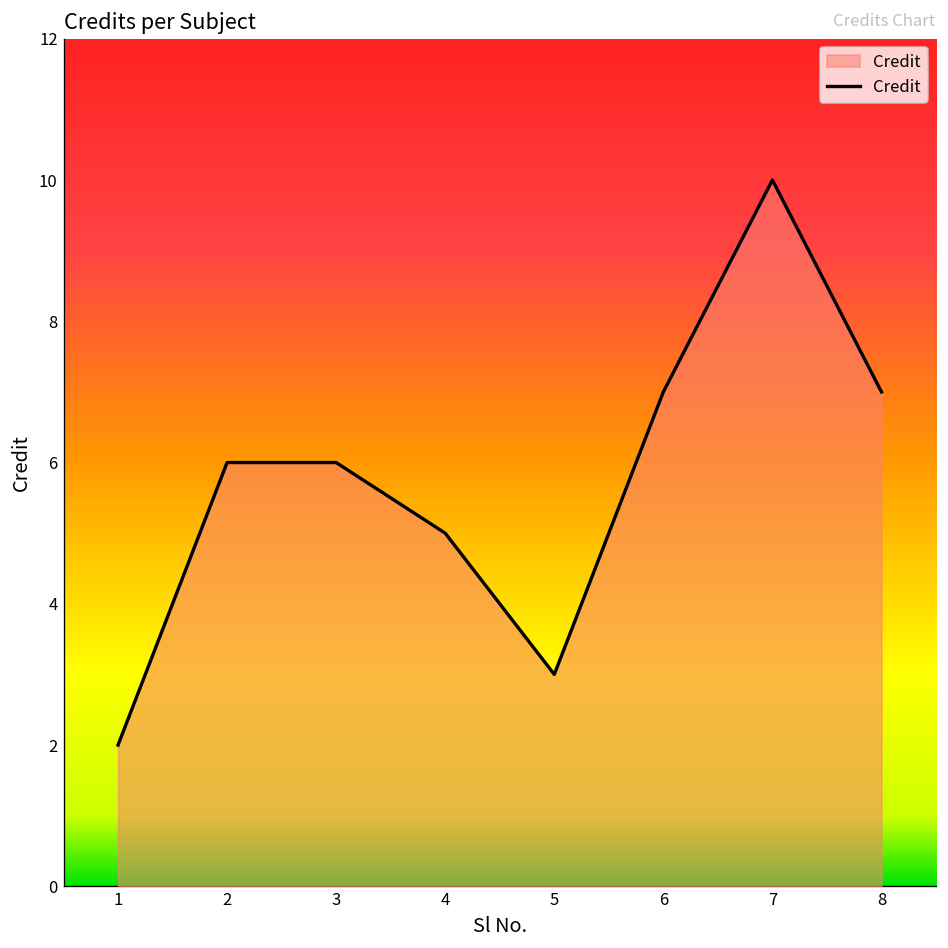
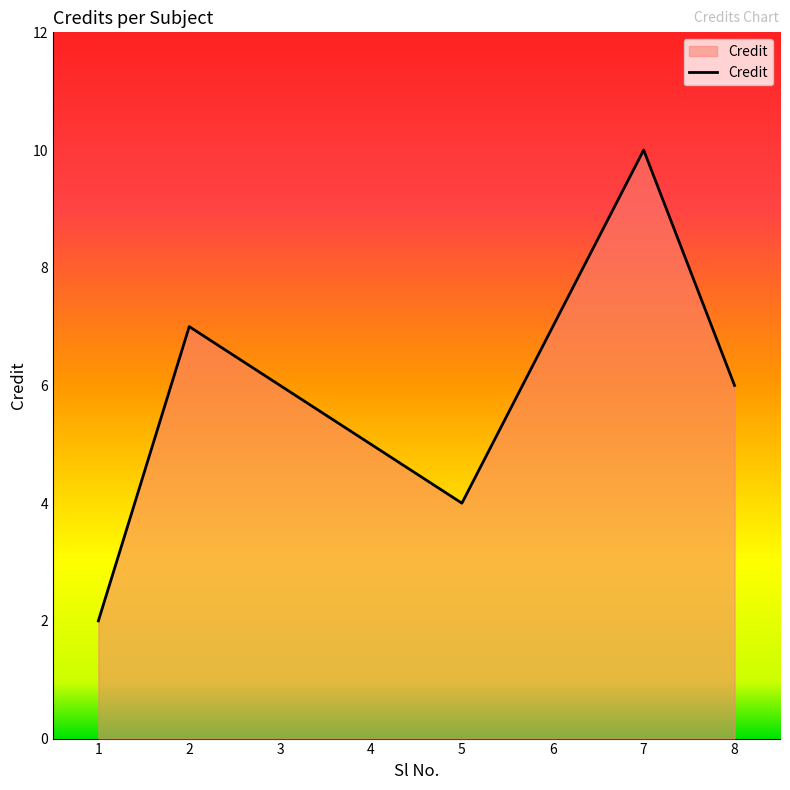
  {
    "1": 2,
-   "2": 6,
+   "2": 7,
    "3": 6,
    "4": 5,
-   "5": 3,
+   "5": 4,
    "6": 7,
    "7": 10,
-   "8": 7
+   "8": 6
  }
